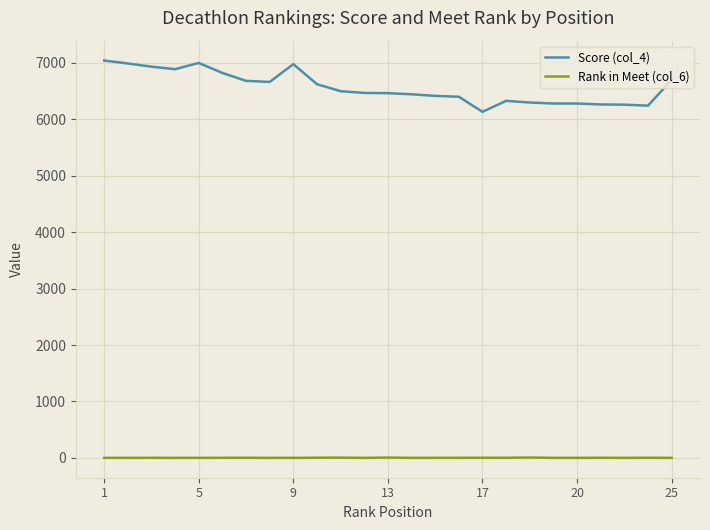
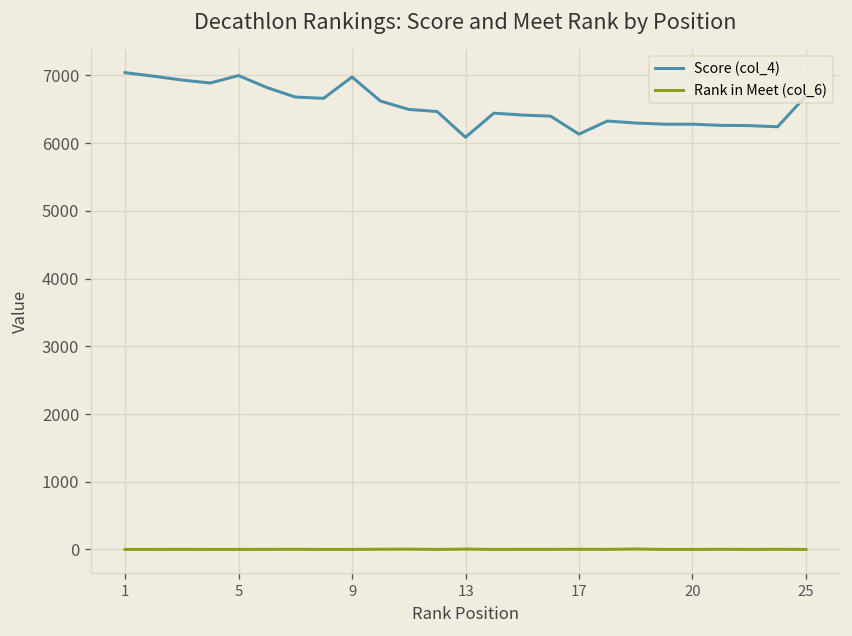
  {
    "Score (col_4)": {
      "1": 7000,
      "5": 7000,
      "9": 7000,
-     "13": 6500,
+     "13": 6100,
      "17": 6100
    },
    "Rank in Meet (col_6)": {
      "1": 0,
      "5": 0,
      "9": 0,
      "13": 0,
      "17": 0,
      "25": 0
    }
  }
